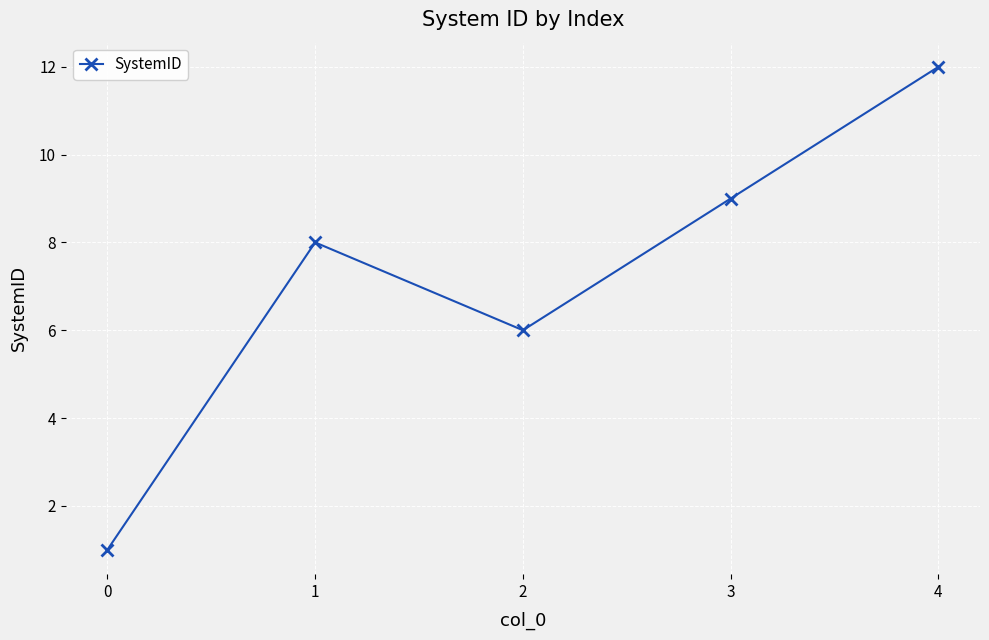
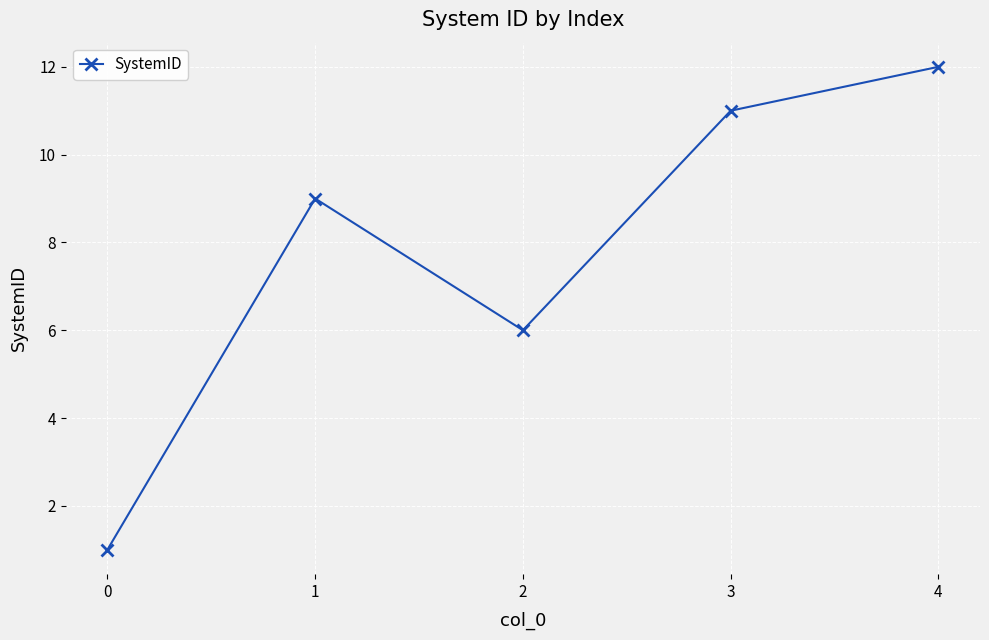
  {
    "0": 1,
-   "1": 8,
+   "1": 9,
    "2": 6,
-   "3": 9,
+   "3": 11,
    "4": 12
  }
